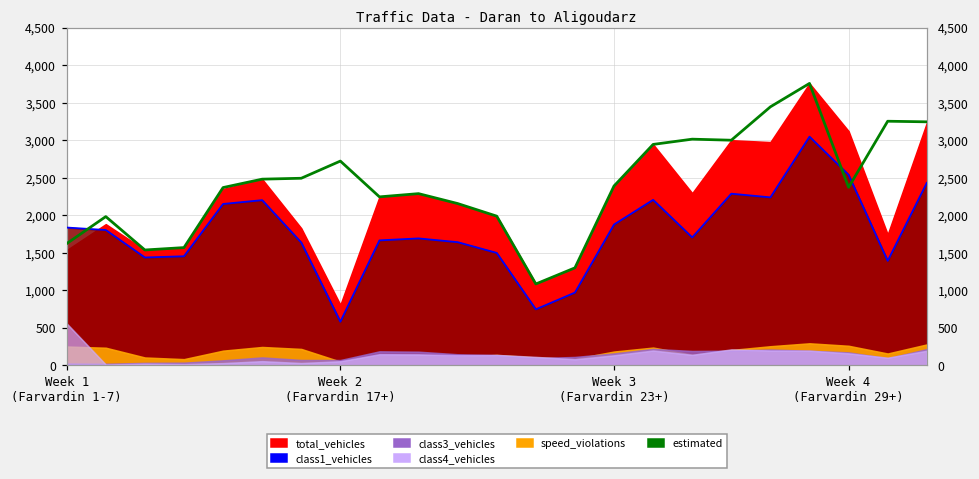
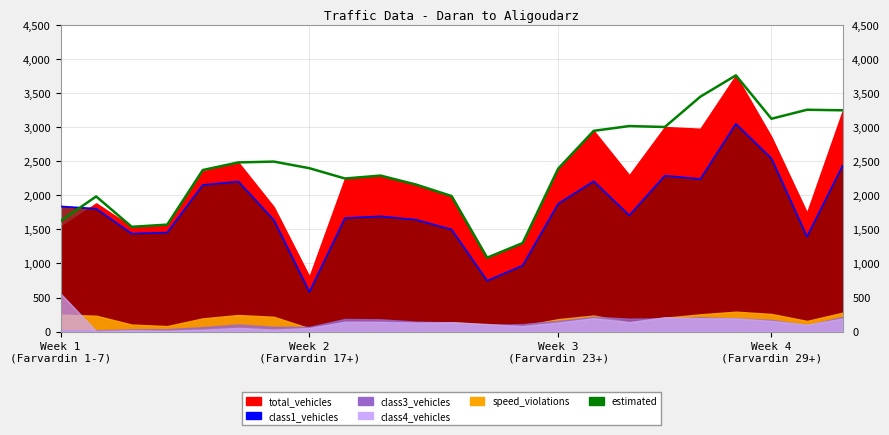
  {
    "estimated": {
      "Week 1 (Farvardin 1-7)": "1,600",
-     "Week 2 (Farvardin 17+)": "2,700",
-     "Week 4 (Farvardin 29+)": "2,400"
+     "Week 2 (Farvardin 17+)": "2,400",
+     "Week 4 (Farvardin 29+)": "3,100"
    },
    "total_vehicles": {
      "Week 1 (Farvardin 1-7)": "1,500",
      "Week 2 (Farvardin 17+)": "800",
-     "Week 4 (Farvardin 29+)": "3,100"
+     "Week 4 (Farvardin 29+)": "2,900"
    },
    "speed_violations": {
      "Week 1 (Farvardin 1-7)": "300",
      "Week 4 (Farvardin 29+)": "300"
    },
    "class4_vehicles": {
      "Week 1 (Farvardin 1-7)": "600"
    }
  }
